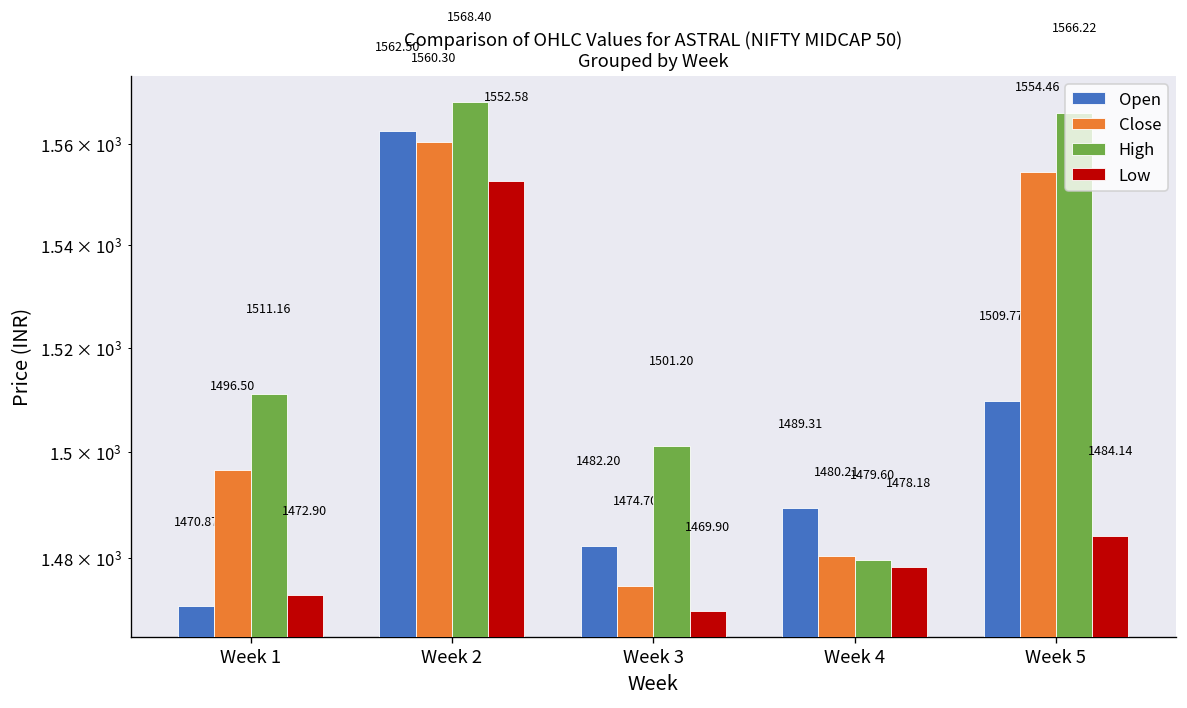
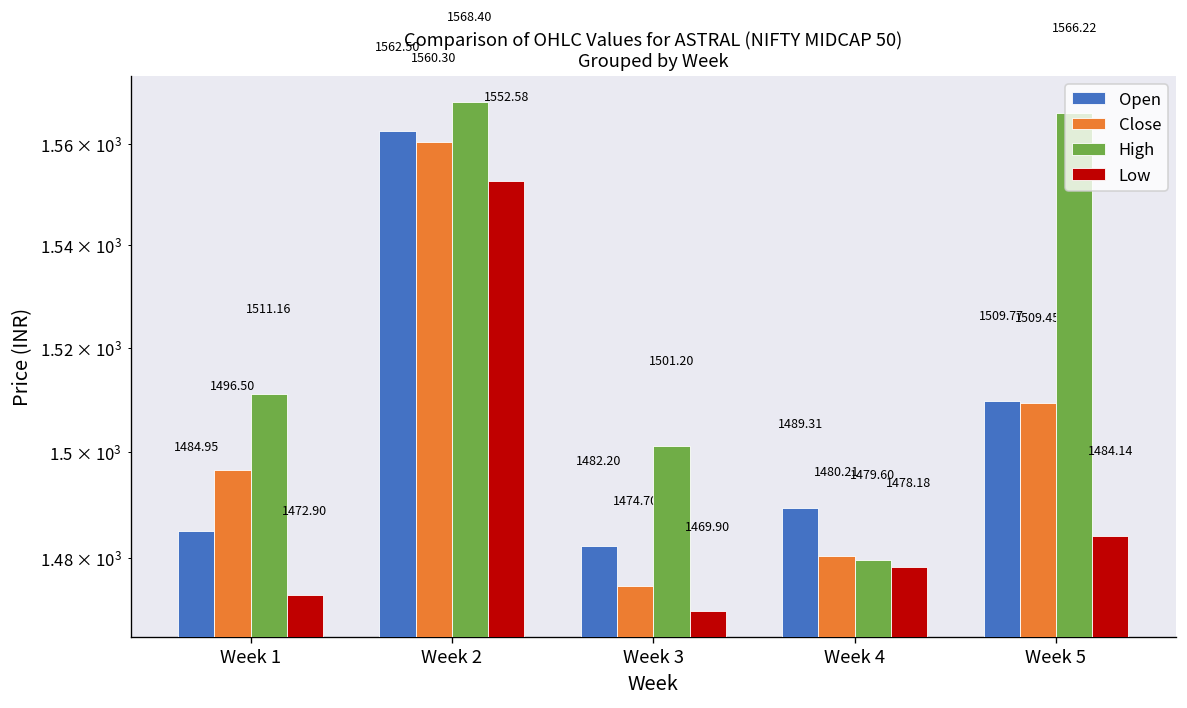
  {
    "Open": {
-     "Week 1": 1470.87
+     "Week 1": 1484.95
    },
    "Close": {
-     "Week 5": 1554.46
+     "Week 5": 1509.45
    }
  }
